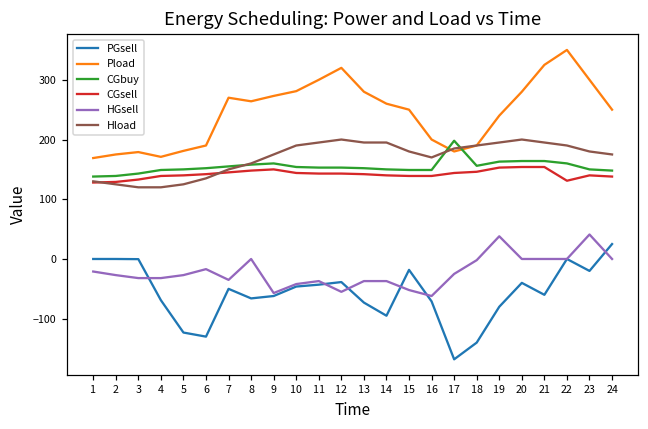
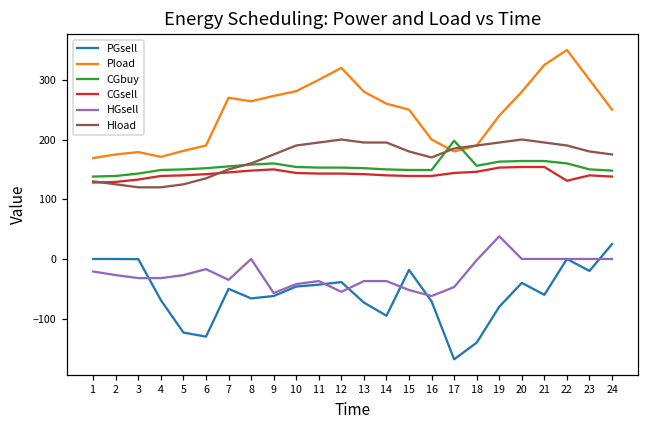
  {
    "PGsell": {
      "1": 0,
      "2": 0,
      "3": 0,
      "4": -70,
      "5": -120,
      "6": -130,
      "7": -50,
      "8": -70,
      "9": -60,
      "11": -40,
      "12": -40,
      "13": -70,
      "14": -100,
      "15": -20,
      "16": -70,
      "17": -170,
      "18": -140,
      "19": -80,
      "20": -40,
      "21": -60,
      "23": -20,
      "24": 30
    },
    "Pload": {
      "1": 170,
      "2": 180,
      "3": 180,
      "4": 170,
      "5": 180,
      "6": 190,
      "7": 270,
      "8": 260,
      "9": 270,
      "10": 280,
      "11": 300,
      "12": 320,
      "13": 280,
      "14": 260,
      "15": 250,
      "16": 200,
      "17": 180,
      "19": 240,
      "20": 280,
      "21": 330,
      "22": 350,
      "23": 300,
      "24": 250
    },
    "CGbuy": {
      "1": 140,
      "2": 140,
      "3": 140,
      "4": 150,
      "5": 150,
      "6": 150,
      "7": 160,
      "9": 160,
      "10": 150,
      "11": 150,
      "12": 150,
      "13": 150,
      "14": 150,
      "15": 150,
      "16": 150,
      "17": 200,
      "18": 160,
      "19": 160,
      "20": 160,
      "21": 160,
      "22": 160,
      "23": 150,
      "24": 150
    },
    "CGsell": {
      "3": 130,
      "4": 140,
      "5": 140,
      "6": 140,
      "7": 150,
      "8": 150,
      "9": 150,
      "10": 140,
      "11": 140,
      "12": 140,
      "13": 140,
      "14": 140,
      "15": 140,
      "16": 140,
      "17": 140,
      "18": 150,
      "19": 150,
      "20": 150,
      "21": 150,
      "22": 130,
      "23": 140,
      "24": 140
    },
    "HGsell": {
      "1": -20,
      "2": -30,
      "3": -30,
      "4": -30,
      "5": -30,
      "6": -20,
      "7": -40,
      "8": 0,
      "9": -60,
      "11": -40,
      "12": -60,
      "13": -40,
      "14": -40,
      "15": -50,
      "16": -60,
-     "17": -30,
+     "17": -50,
      "18": 0,
      "19": 40,
      "20": 0,
      "21": 0,
-     "23": 40,
+     "23": 0,
      "24": 0
    },
    "Hload": {
      "3": 120,
      "4": 120,
      "5": 130,
      "6": 140,
      "7": 150,
      "9": 180,
      "10": 190,
      "11": 200,
      "12": 200,
      "13": 200,
      "14": 200,
      "15": 180,
      "16": 170,
      "17": 190,
      "19": 200,
      "20": 200,
      "21": 200,
      "22": 190,
      "23": 180,
      "24": 180
    }
  }
